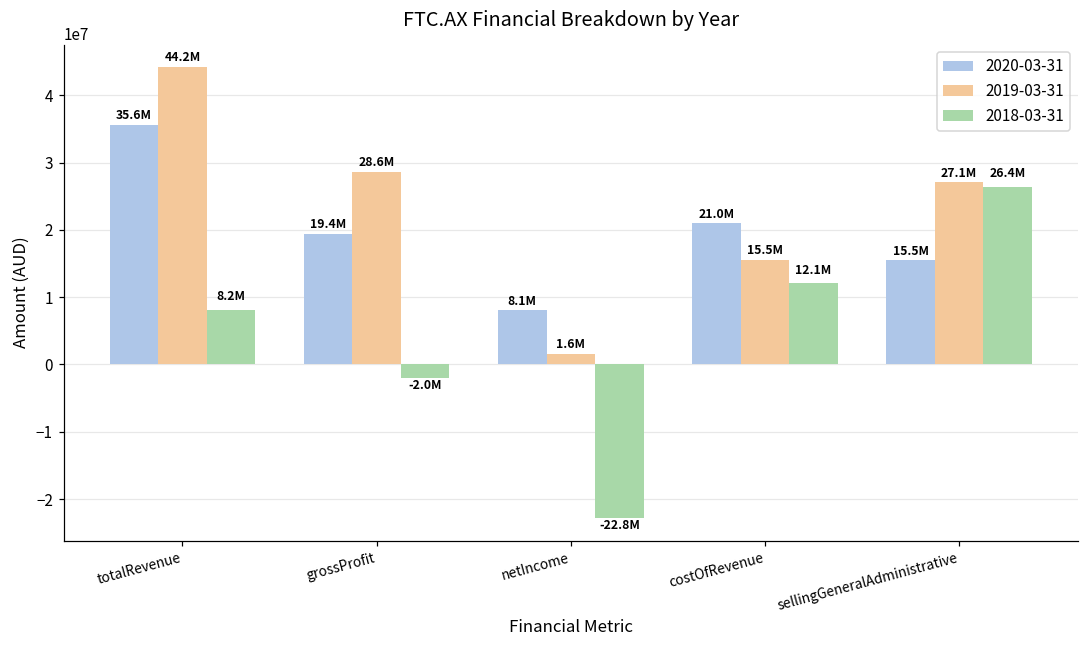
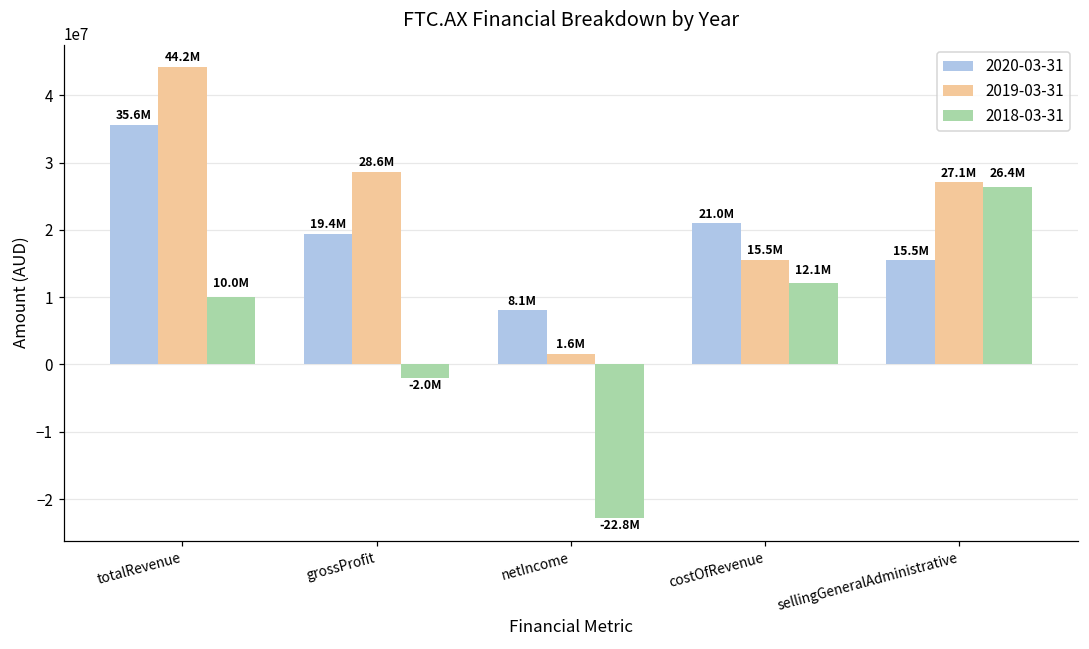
  {
    "2020-03-31": {
      "totalRevenue": "35.6M",
      "grossProfit": "19.4M",
      "netIncome": "8.1M",
      "costOfRevenue": "21.0M",
      "sellingGeneralAdministrative": "15.5M"
    },
    "2019-03-31": {
      "totalRevenue": "44.2M",
      "grossProfit": "28.6M",
      "netIncome": "1.6M",
      "costOfRevenue": "15.5M",
      "sellingGeneralAdministrative": "27.1M"
    },
    "2018-03-31": {
-     "totalRevenue": "8.2M",
+     "totalRevenue": "10.0M",
      "grossProfit": "-2.0M",
      "netIncome": "-22.8M",
      "costOfRevenue": "12.1M",
      "sellingGeneralAdministrative": "26.4M"
    }
  }
